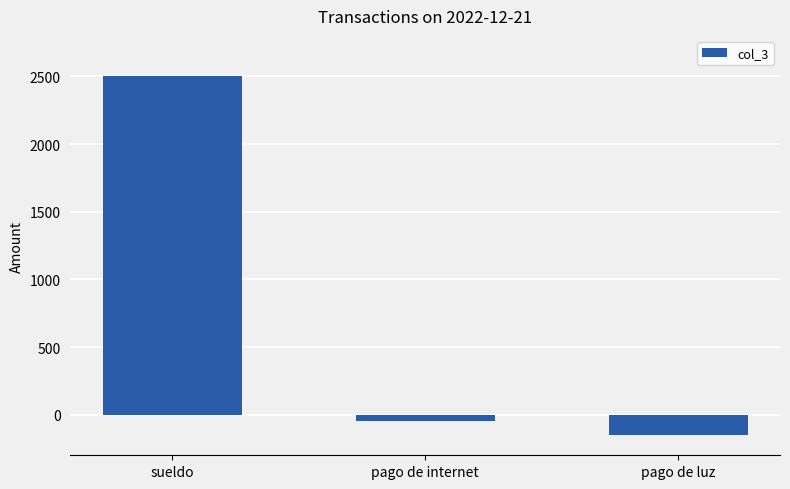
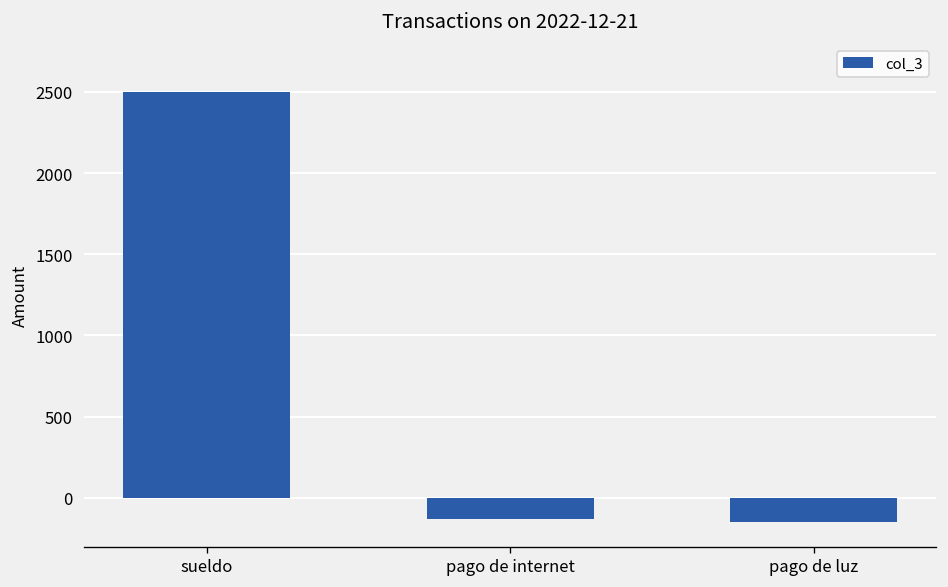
  {
    "sueldo": 2500,
-   "pago de internet": -50,
+   "pago de internet": -130,
    "pago de luz": -150
  }
